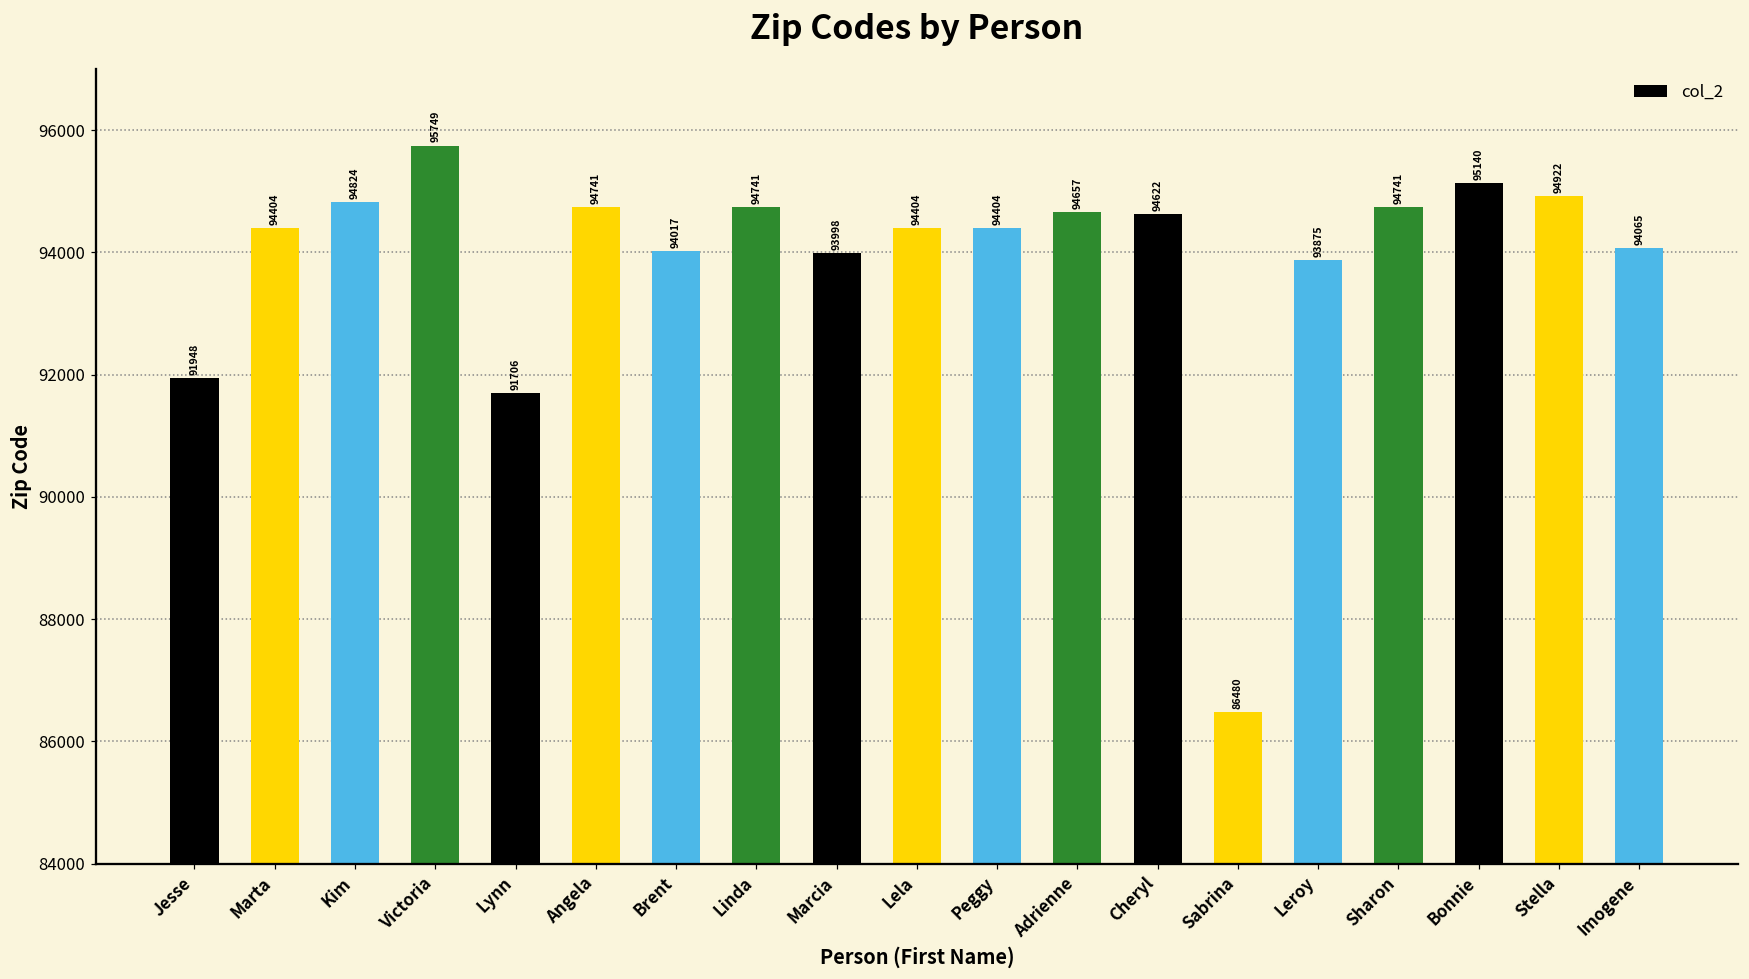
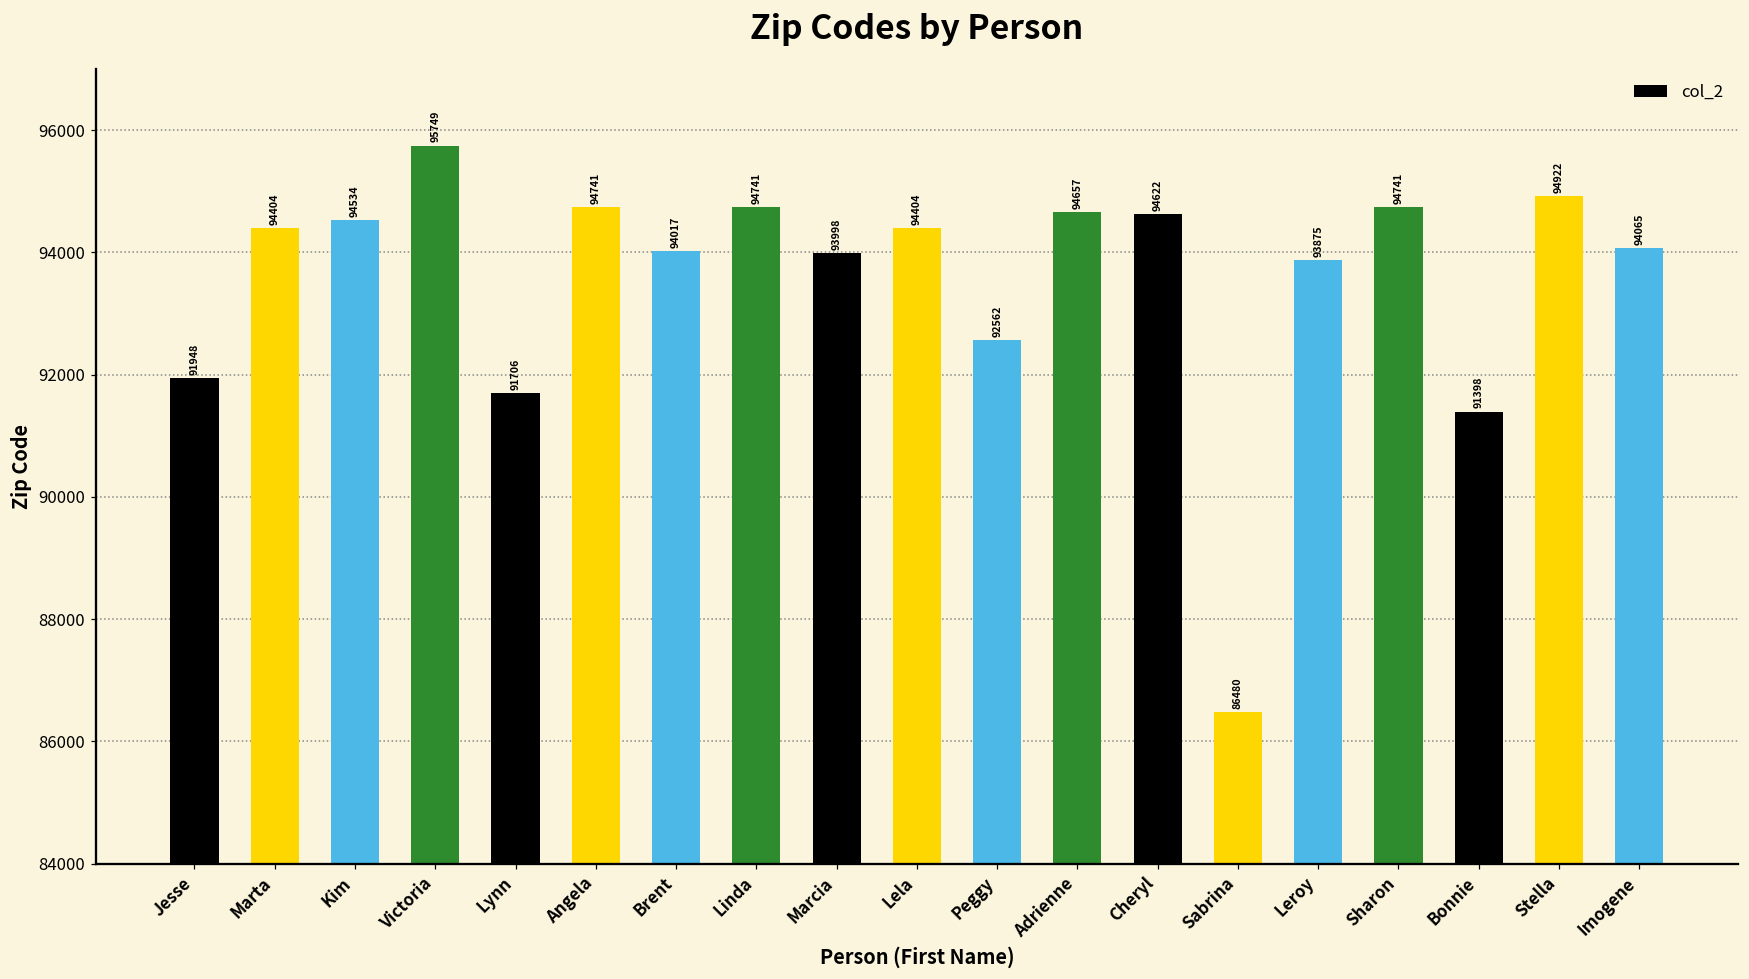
  {
    "Jesse": 91948,
    "Marta": 94404,
-   "Kim": 94824,
+   "Kim": 94534,
    "Victoria": 95749,
    "Lynn": 91706,
    "Angela": 94741,
    "Brent": 94017,
    "Linda": 94741,
    "Marcia": 93998,
    "Lela": 94404,
-   "Peggy": 94404,
+   "Peggy": 92562,
    "Adrienne": 94657,
    "Cheryl": 94622,
    "Sabrina": 86480,
    "Leroy": 93875,
    "Sharon": 94741,
-   "Bonnie": 95140,
+   "Bonnie": 91398,
    "Stella": 94922,
    "Imogene": 94065
  }
